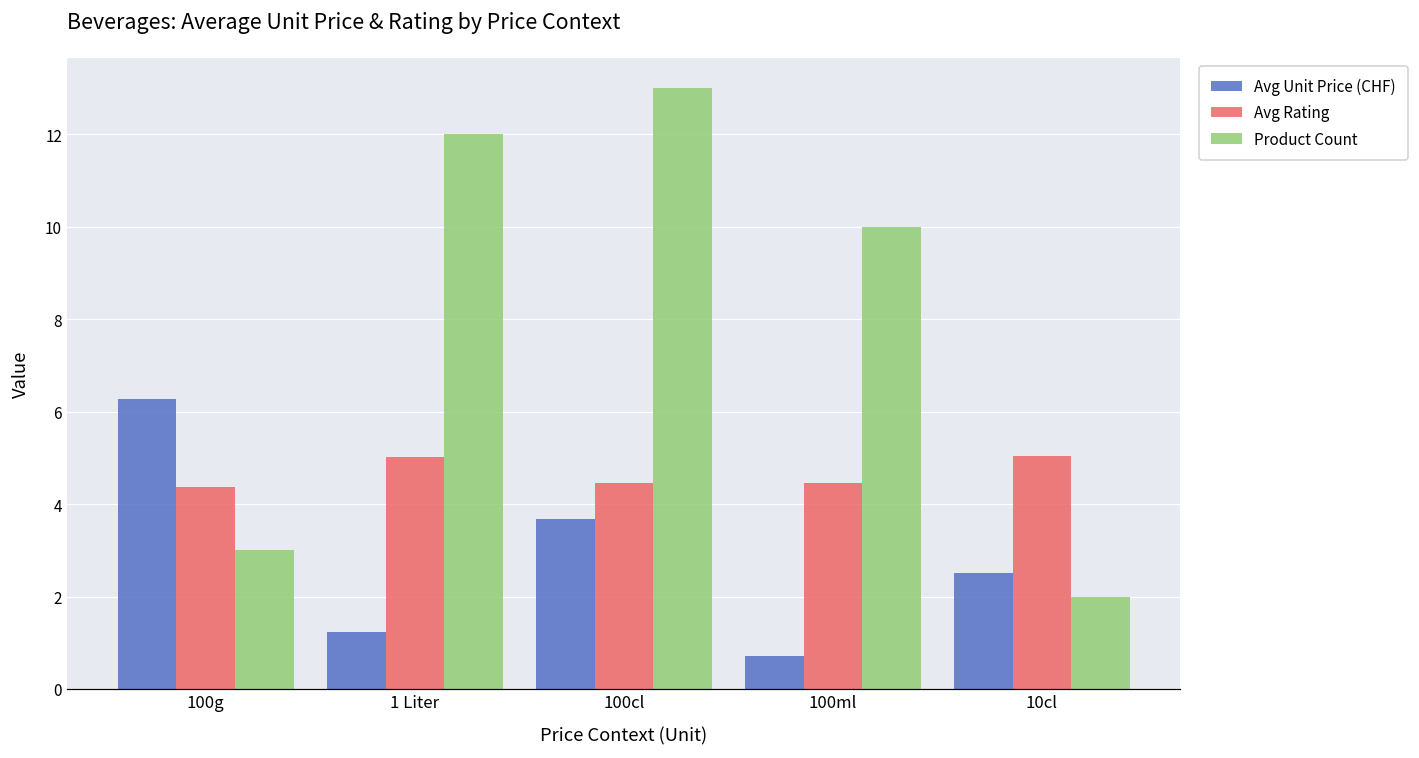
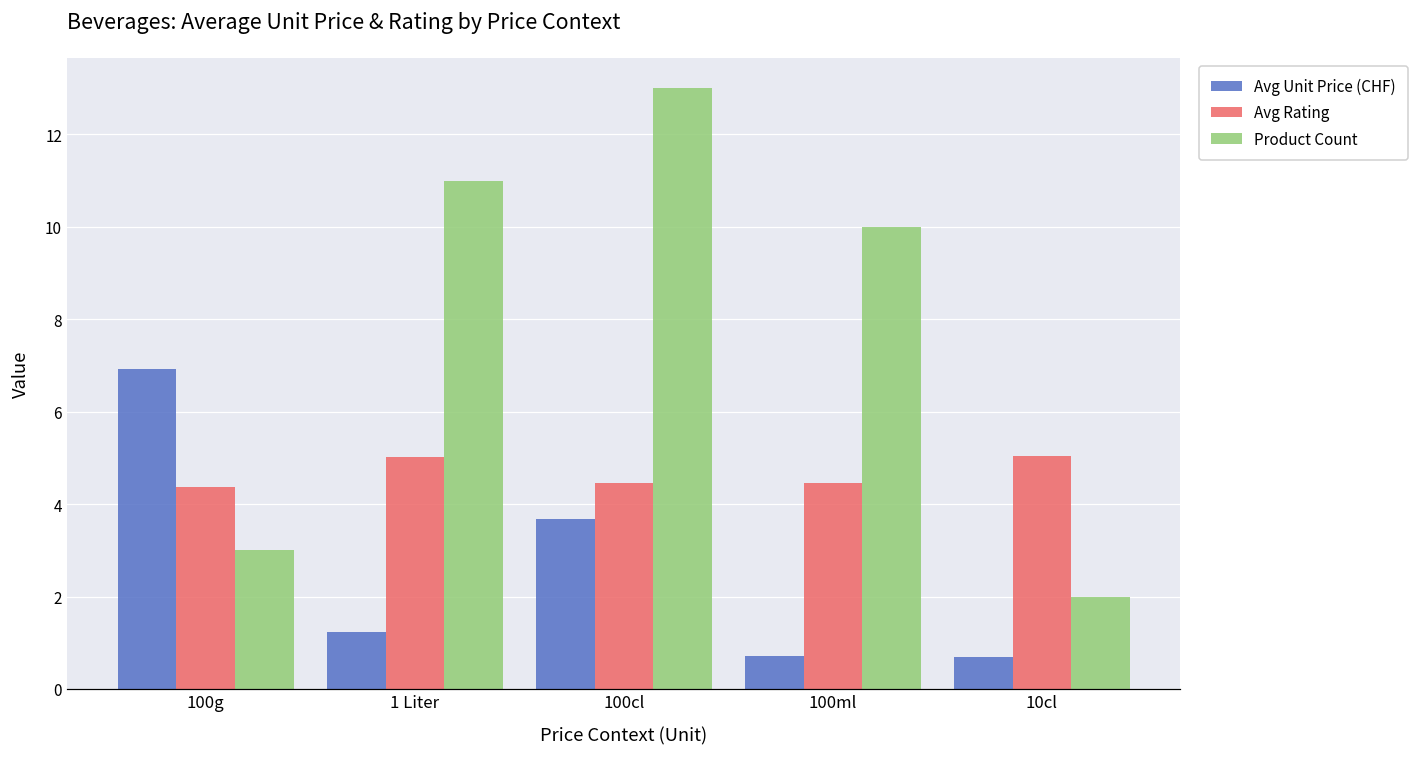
  {
    "Avg Unit Price (CHF)": {
-     "100g": 6.3,
+     "100g": 6.9,
      "1 Liter": 1.2,
      "100cl": 3.7,
      "100ml": 0.7,
-     "10cl": 2.5
+     "10cl": 0.7
    },
    "Avg Rating": {
      "100g": 4.4,
      "1 Liter": 5.0,
      "100cl": 4.5,
      "100ml": 4.5,
      "10cl": 5.0
    },
    "Product Count": {
      "100g": 3,
-     "1 Liter": 12,
+     "1 Liter": 11,
      "100cl": 13,
      "100ml": 10,
      "10cl": 2
    }
  }
